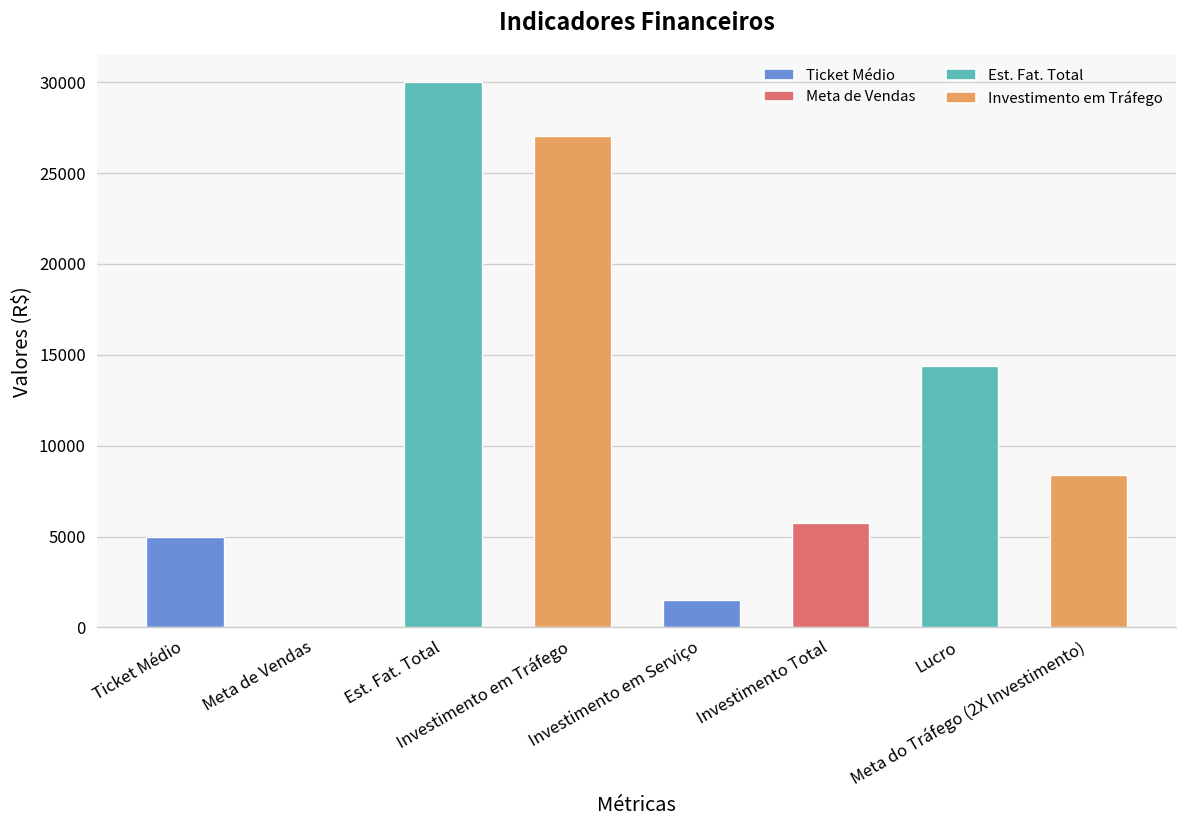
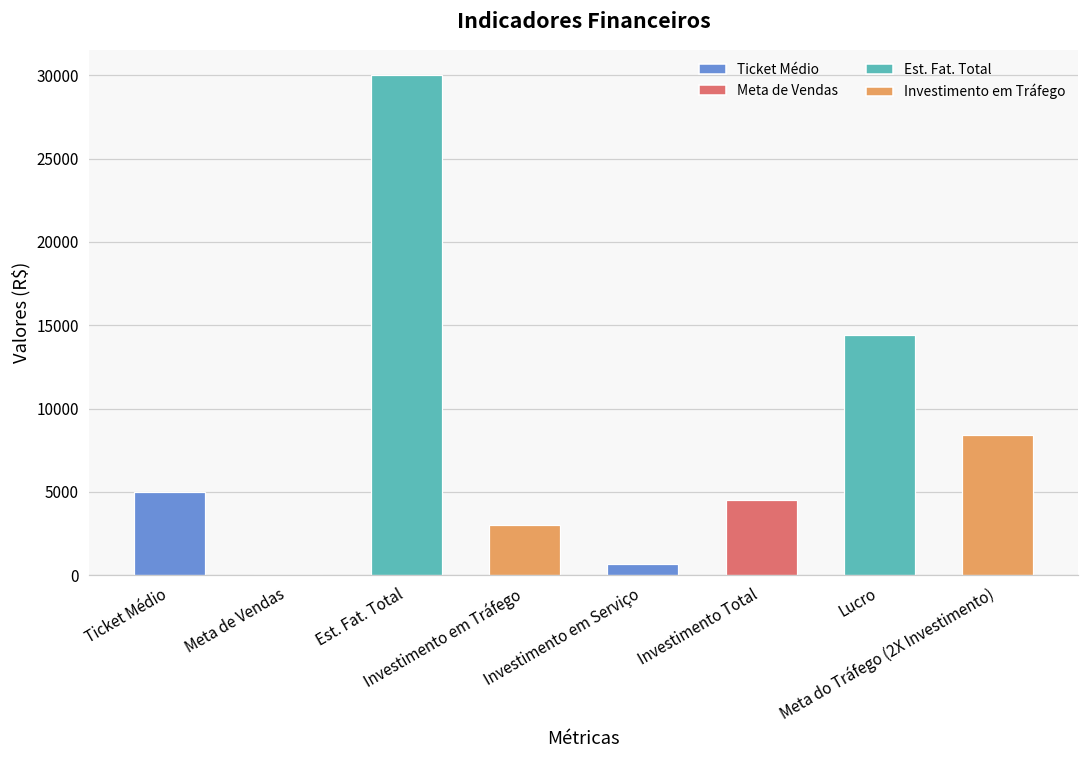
  {
    "Ticket Médio": 5000,
    "Est. Fat. Total": 30000,
-   "Investimento em Tráfego": 27000,
-   "Investimento em Serviço": 1500,
-   "Investimento Total": 5700,
+   "Investimento em Tráfego": 3000,
+   "Investimento em Serviço": 700,
+   "Investimento Total": 4500,
    "Lucro": 14400,
    "Meta do Tráfego (2X Investimento)": 8400
  }
